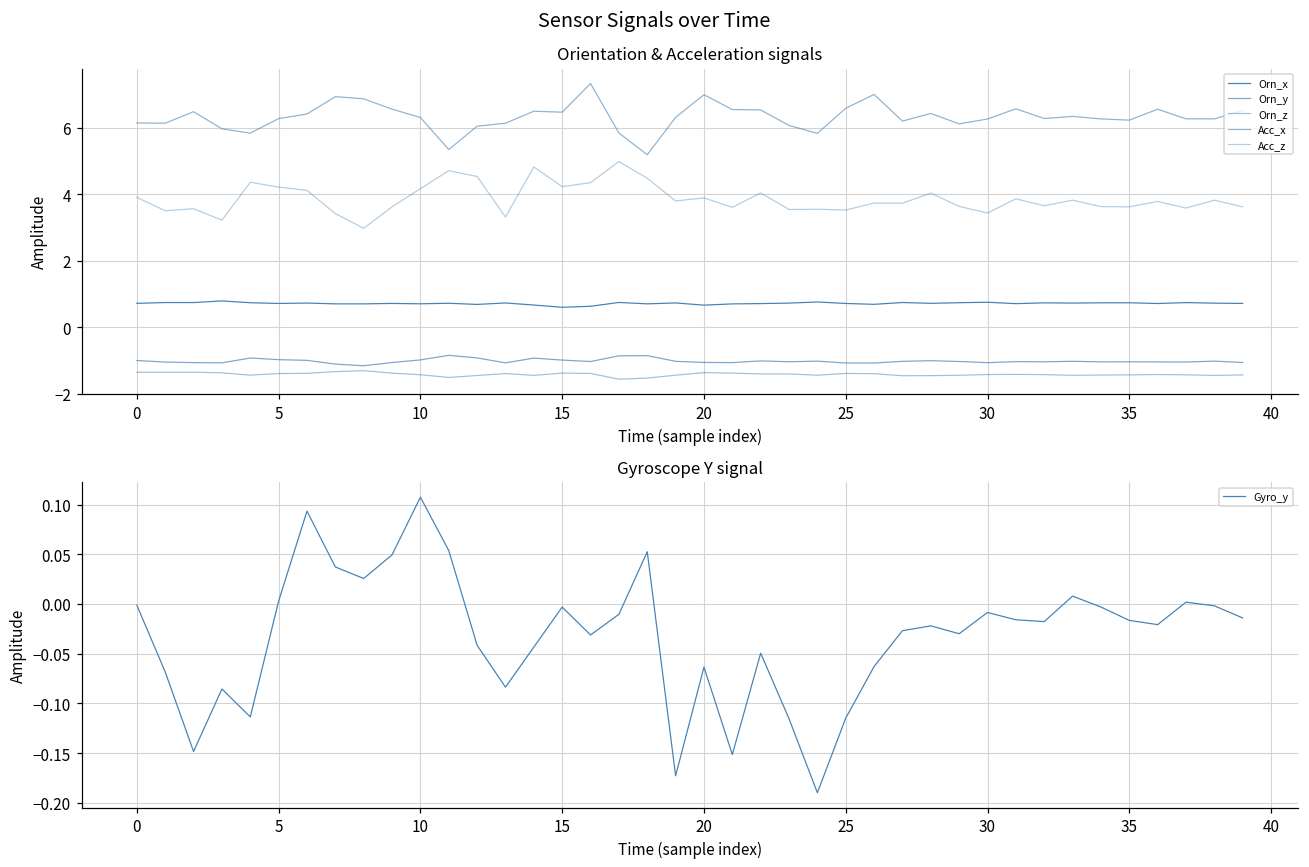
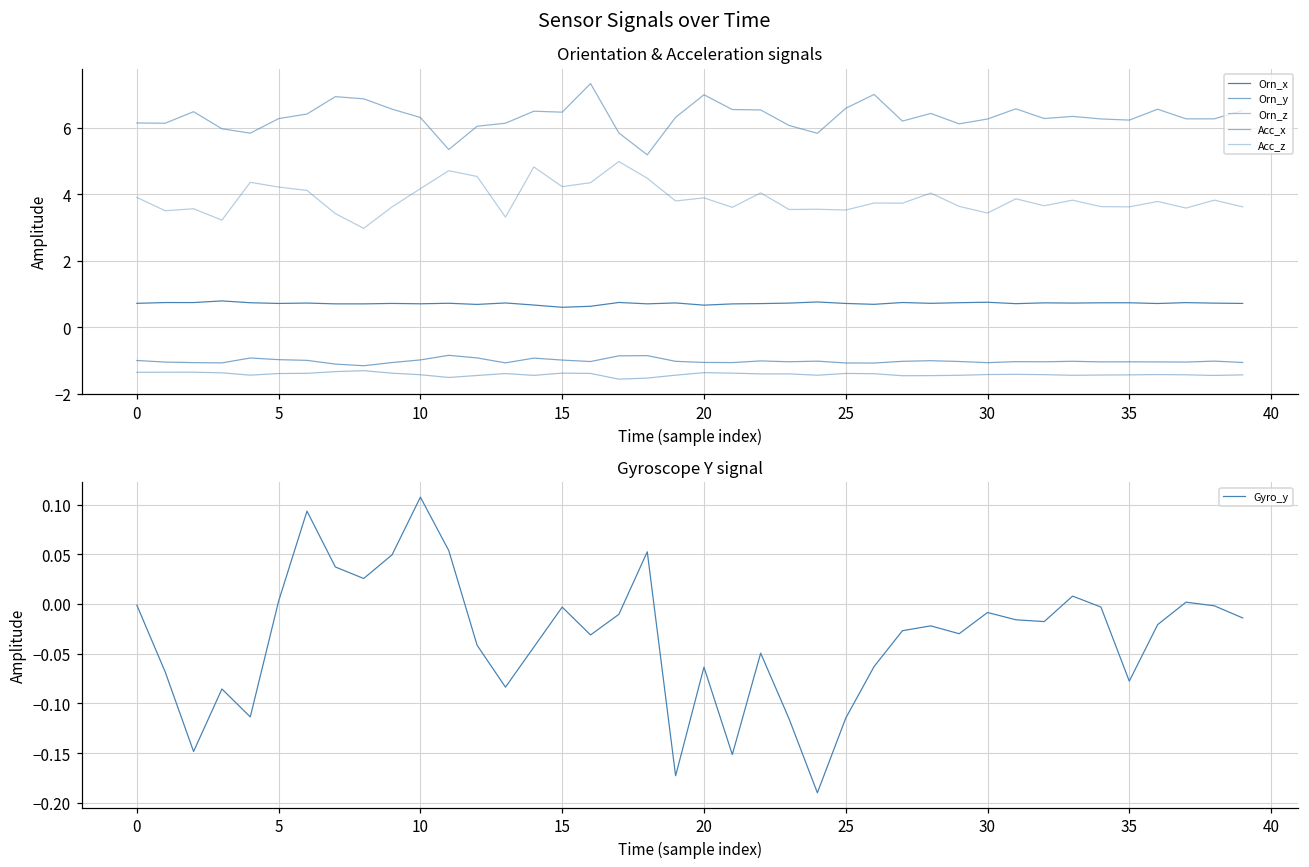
  {
    "Gyroscope Y signal": {
      "0": 0.00,
      "5": 0.00,
      "10": 0.11,
      "15": 0.00,
      "20": -0.06,
      "25": -0.11,
      "30": -0.01,
-     "35": -0.02
+     "35": -0.08
    }
  }
